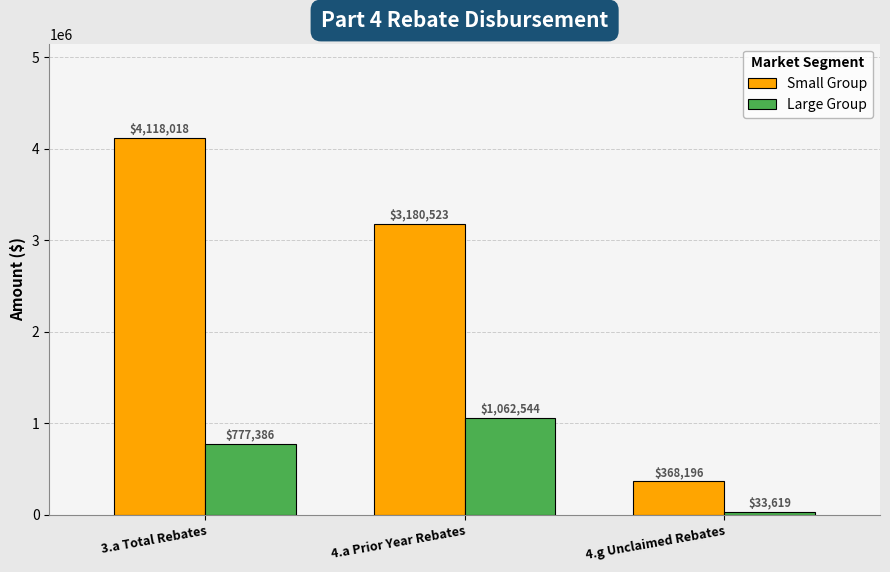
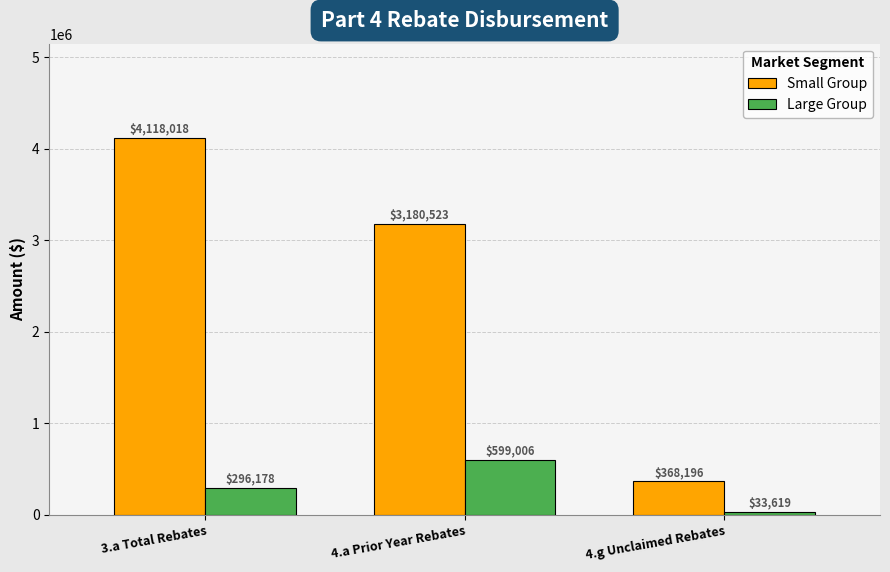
  {
    "Small Group": {
      "3.a Total Rebates": "$4,118,018",
      "4.a Prior Year Rebates": "$3,180,523",
      "4.g Unclaimed Rebates": "$368,196"
    },
    "Large Group": {
-     "3.a Total Rebates": "$777,386",
-     "4.a Prior Year Rebates": "$1,062,544",
+     "3.a Total Rebates": "$296,178",
+     "4.a Prior Year Rebates": "$599,006",
      "4.g Unclaimed Rebates": "$33,619"
    }
  }
